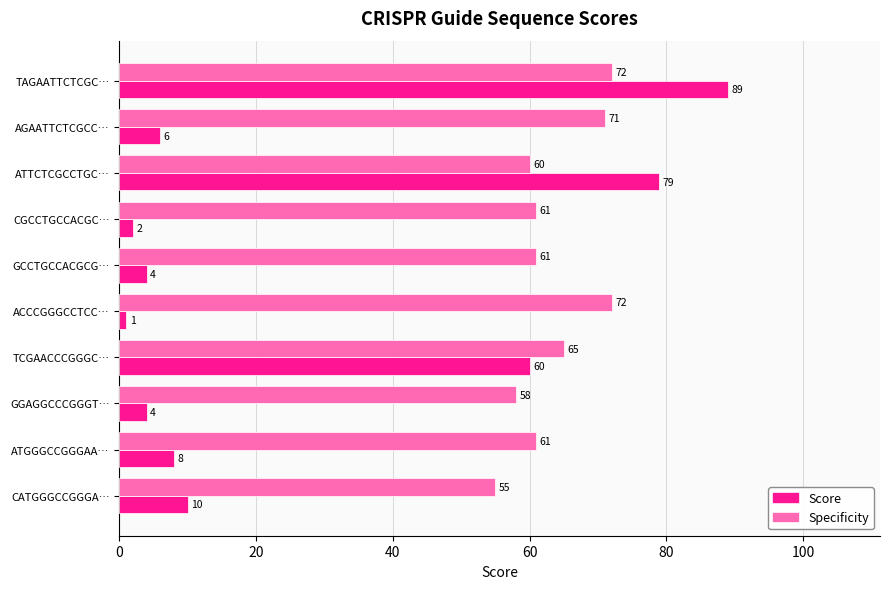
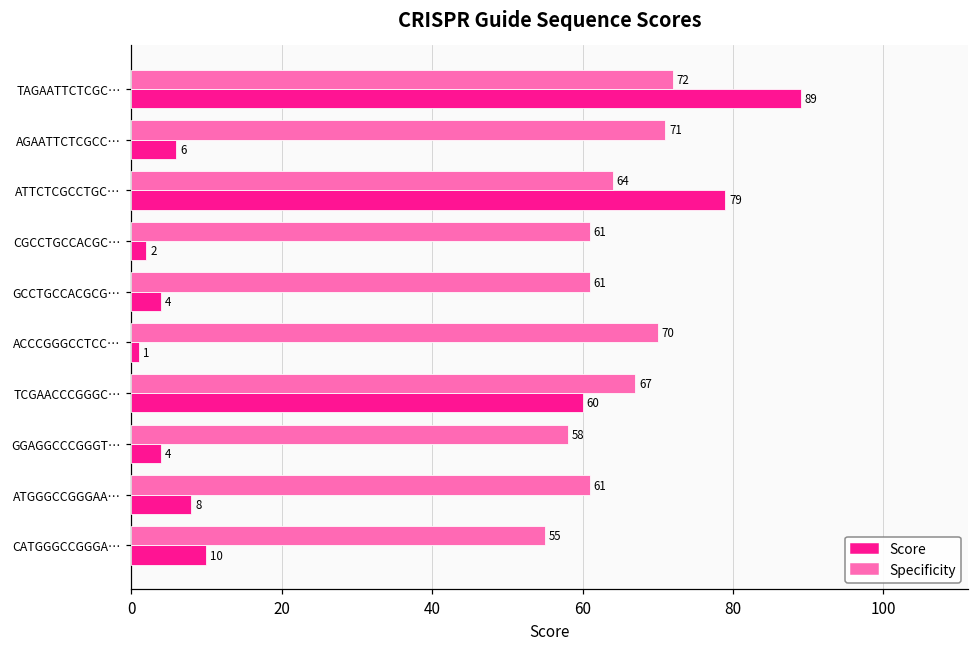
  {
    "Score": {
      "TAGAATTCTCGC…": 89,
      "AGAATTCTCGCC…": 6,
      "ATTCTCGCCTGC…": 79,
      "CGCCTGCCACGC…": 2,
      "GCCTGCCACGCG…": 4,
      "ACCCGGGCCTCC…": 1,
      "TCGAACCCGGGC…": 60,
      "GGAGGCCCGGGT…": 4,
      "ATGGGCCGGGAA…": 8,
      "CATGGGCCGGGA…": 10
    },
    "Specificity": {
      "TAGAATTCTCGC…": 72,
      "AGAATTCTCGCC…": 71,
-     "ATTCTCGCCTGC…": 60,
+     "ATTCTCGCCTGC…": 64,
      "CGCCTGCCACGC…": 61,
      "GCCTGCCACGCG…": 61,
-     "ACCCGGGCCTCC…": 72,
-     "TCGAACCCGGGC…": 65,
+     "ACCCGGGCCTCC…": 70,
+     "TCGAACCCGGGC…": 67,
      "GGAGGCCCGGGT…": 58,
      "ATGGGCCGGGAA…": 61,
      "CATGGGCCGGGA…": 55
    }
  }
